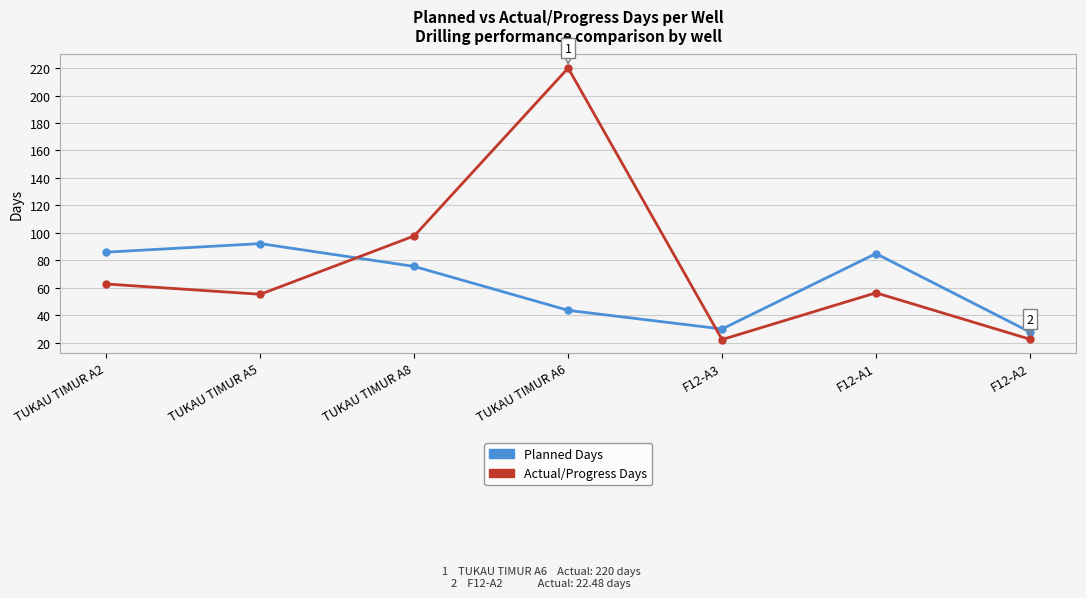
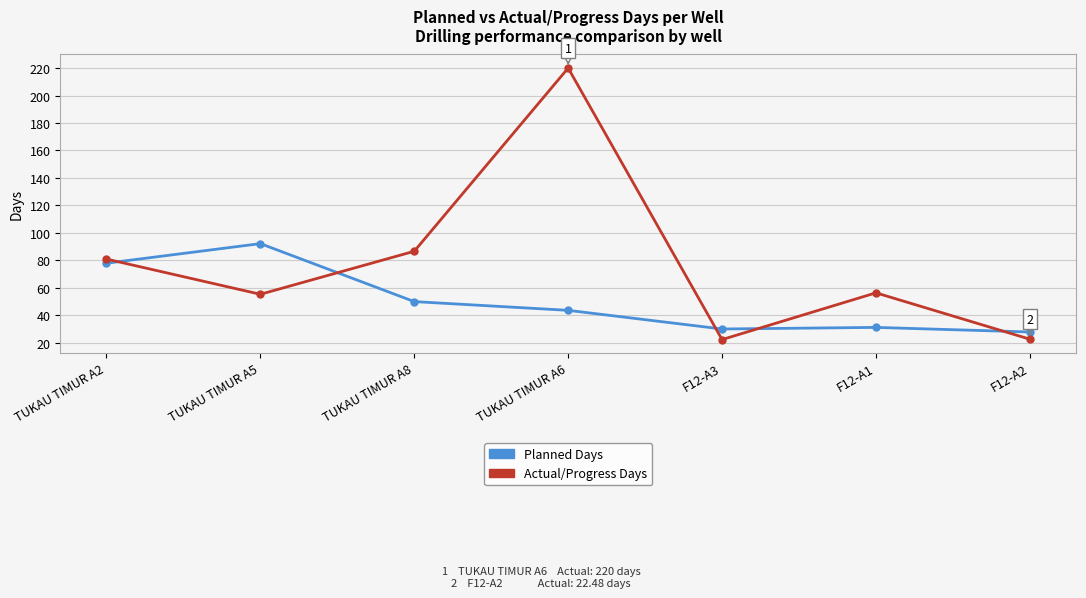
  {
    "Planned Days": {
-     "TUKAU TIMUR A2": 86,
+     "TUKAU TIMUR A2": 78,
      "TUKAU TIMUR A5": 92,
-     "TUKAU TIMUR A8": 75,
+     "TUKAU TIMUR A8": 50,
      "TUKAU TIMUR A6": 44,
      "F12-A3": 30,
-     "F12-A1": 85
+     "F12-A1": 31
    },
    "Actual/Progress Days": {
-     "TUKAU TIMUR A2": 63,
+     "TUKAU TIMUR A2": 81,
      "TUKAU TIMUR A5": 55,
-     "TUKAU TIMUR A8": 98,
+     "TUKAU TIMUR A8": 87,
      "F12-A3": 22,
      "F12-A1": 56,
      "F12-A2": 22
    }
  }
